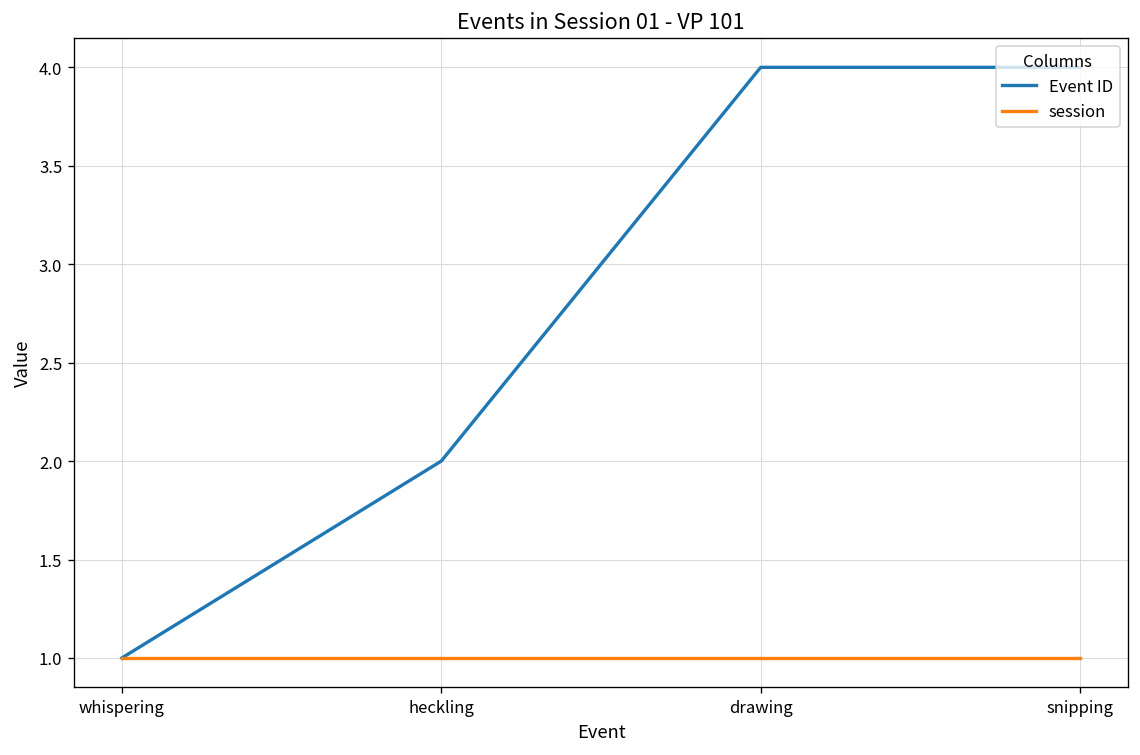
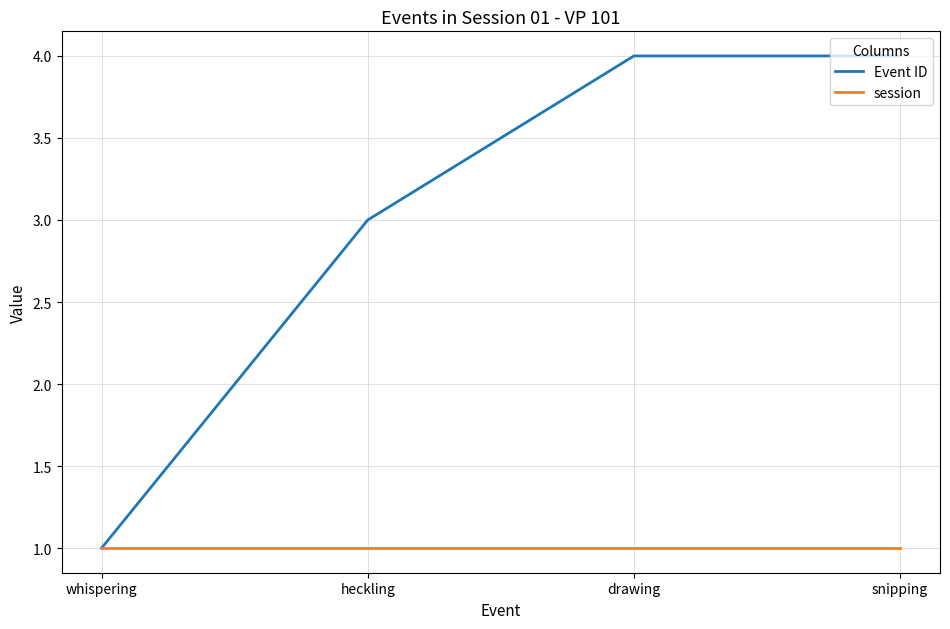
  {
    "Event ID": {
-     "heckling": 2,
+     "heckling": 3,
      "drawing": 4
    },
    "session": {
      "heckling": 1,
      "drawing": 1,
      "snipping": 1
    }
  }
